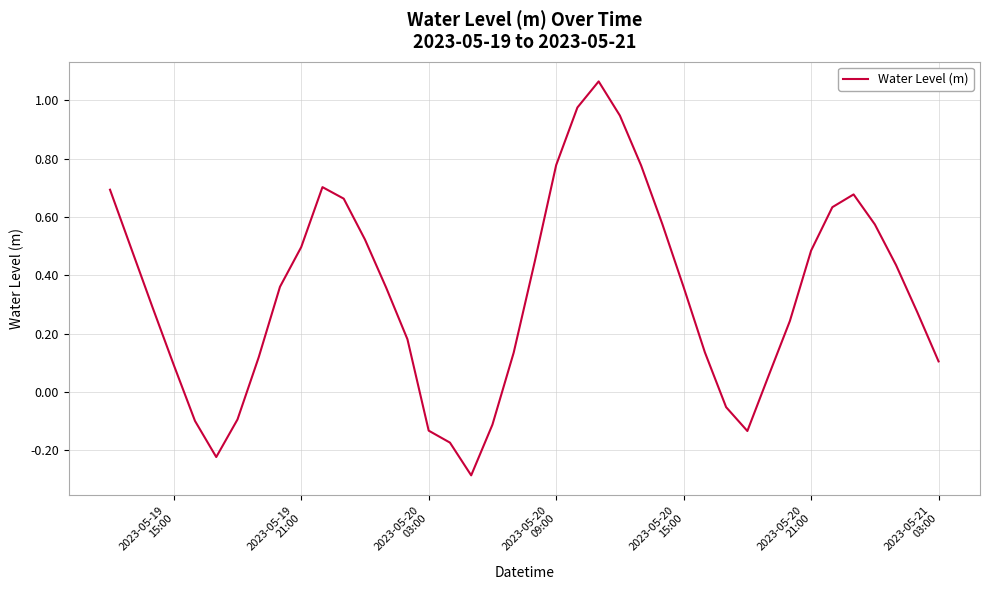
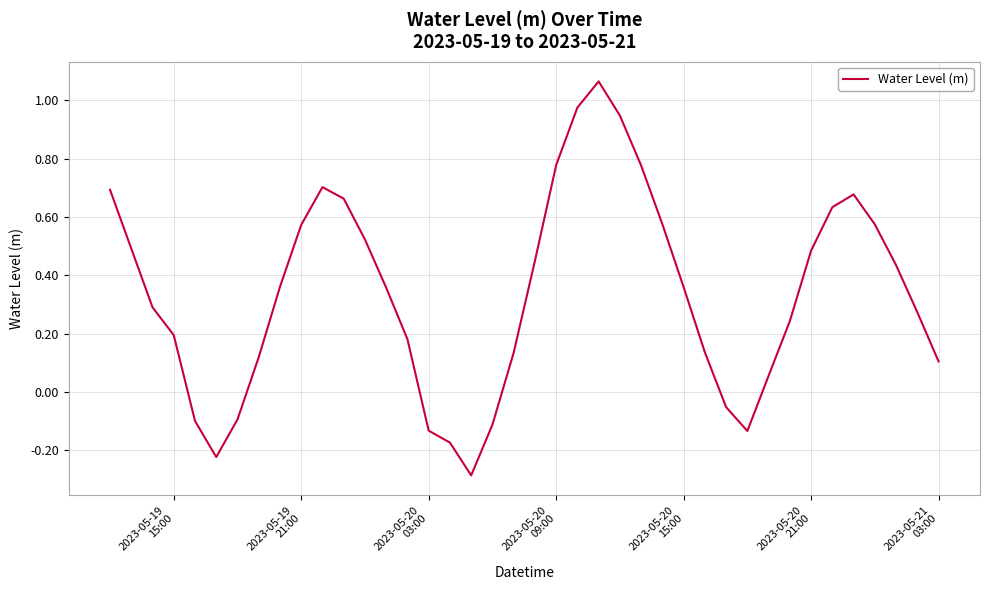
  {
-   "2023-05-19 15:00": 0.09,
-   "2023-05-19 21:00": 0.50,
+   "2023-05-19 15:00": 0.19,
+   "2023-05-19 21:00": 0.57,
    "2023-05-20 03:00": -0.13,
    "2023-05-20 09:00": 0.78,
    "2023-05-20 15:00": 0.36,
    "2023-05-20 21:00": 0.48,
    "2023-05-21 03:00": 0.10
  }
